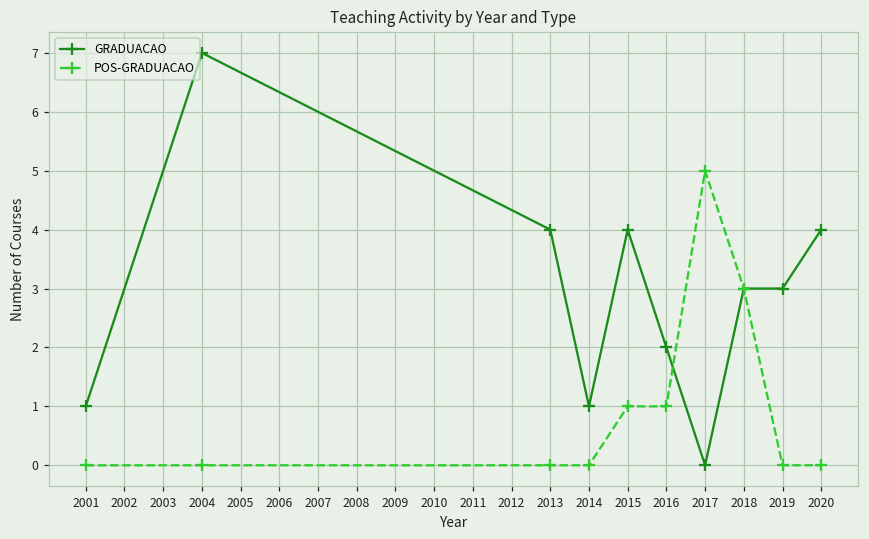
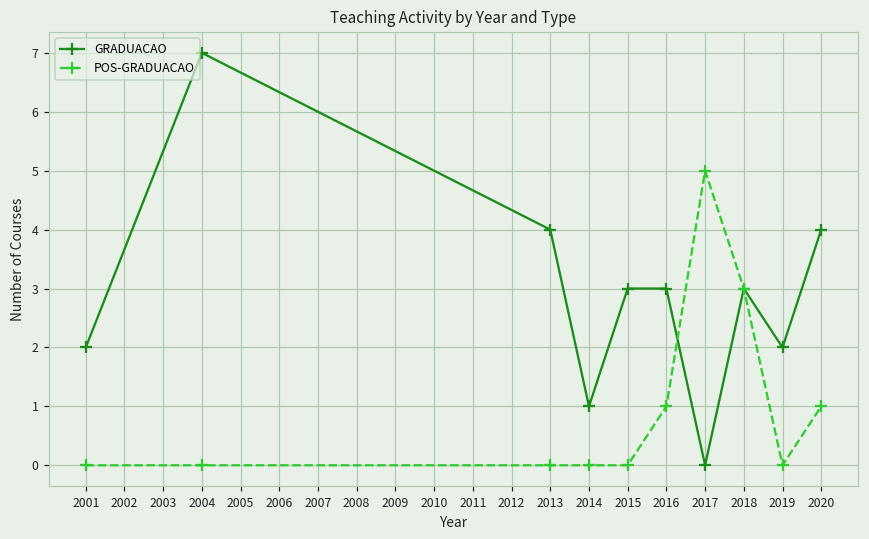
  {
    "GRADUACAO": {
-     "2001": 1,
+     "2001": 2,
      "2004": 7,
      "2013": 4,
      "2014": 1,
-     "2015": 4,
-     "2016": 2,
+     "2015": 3,
+     "2016": 3,
      "2017": 0,
-     "2019": 3,
+     "2019": 2,
      "2020": 4
    },
    "POS-GRADUACAO": {
      "2001": 0,
      "2004": 0,
      "2013": 0,
      "2014": 0,
-     "2015": 1,
+     "2015": 0,
      "2016": 1,
      "2017": 5,
      "2019": 0,
-     "2020": 0
+     "2020": 1
    }
  }
